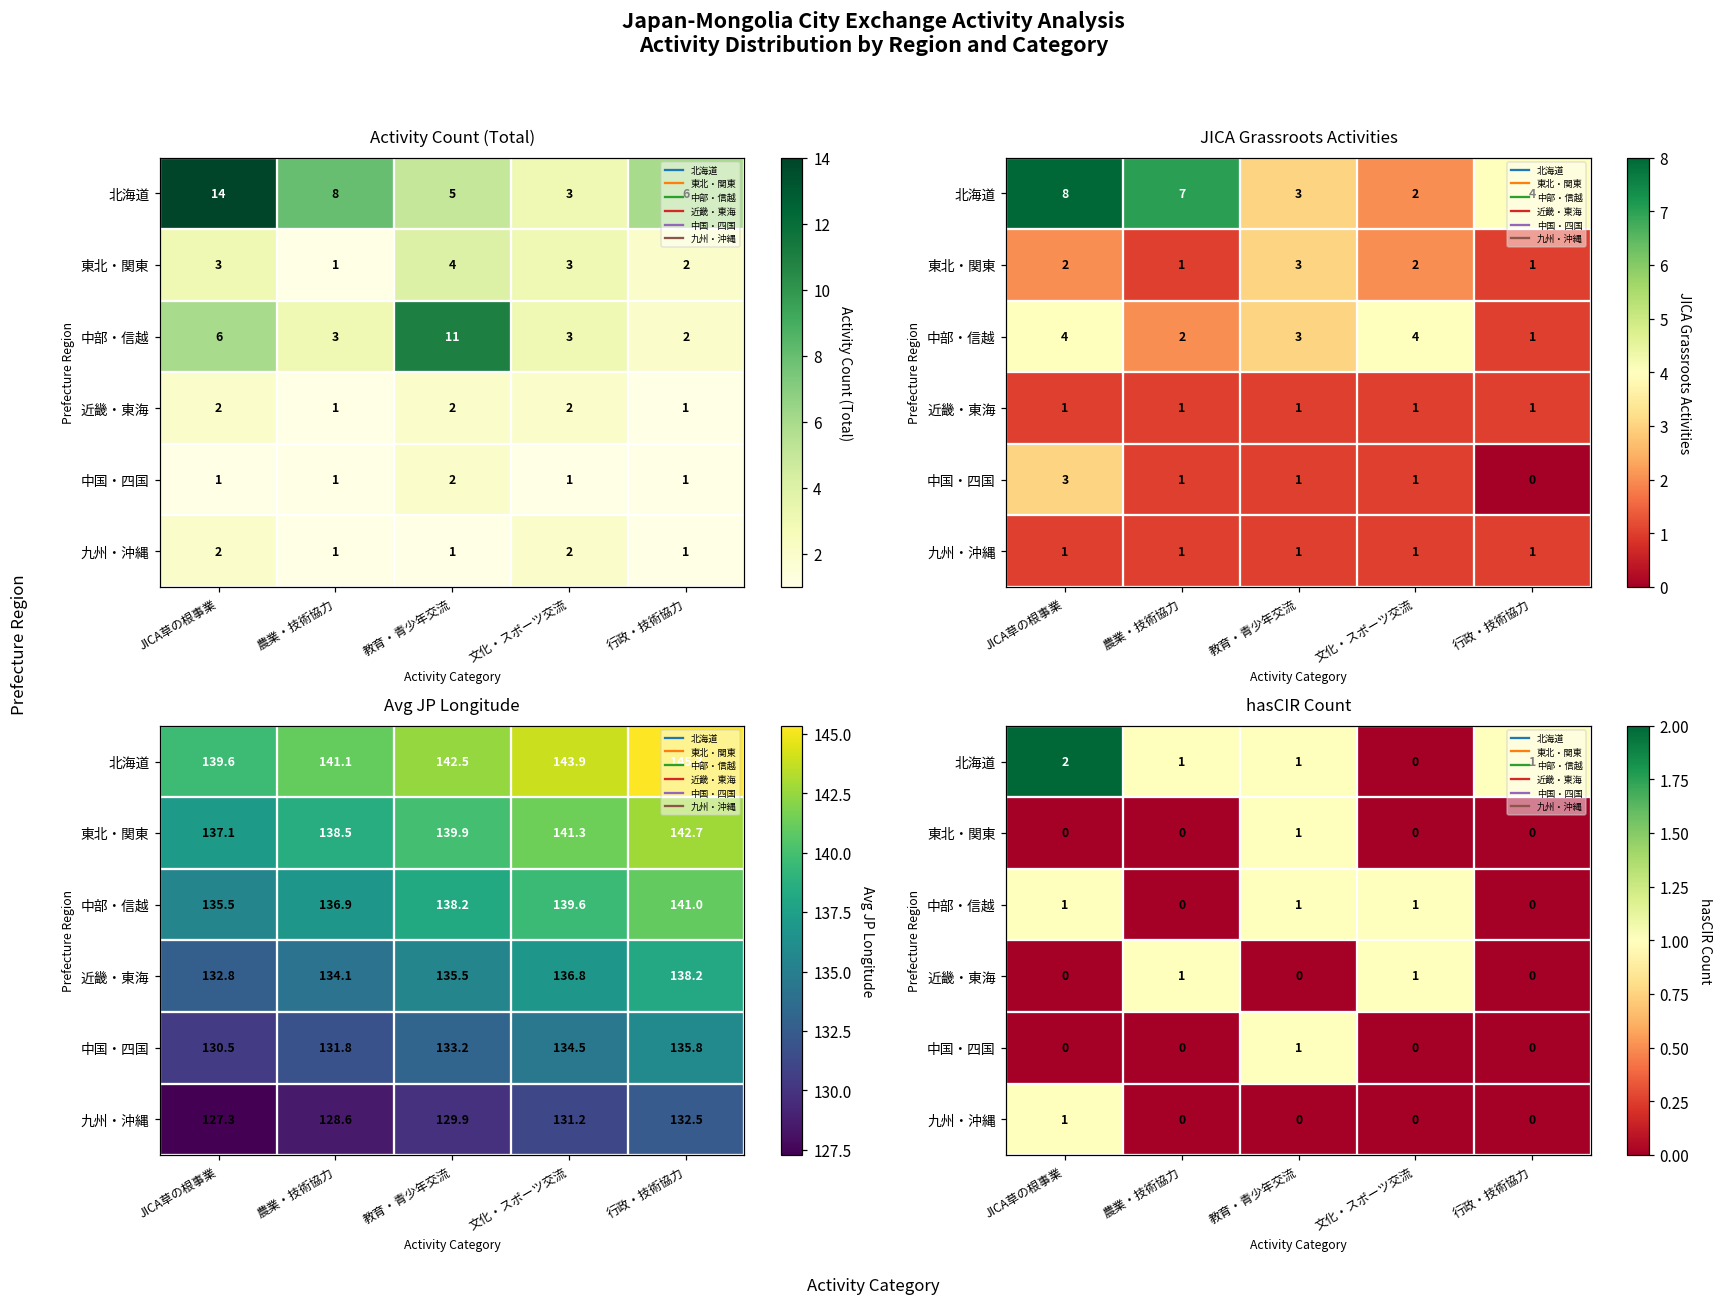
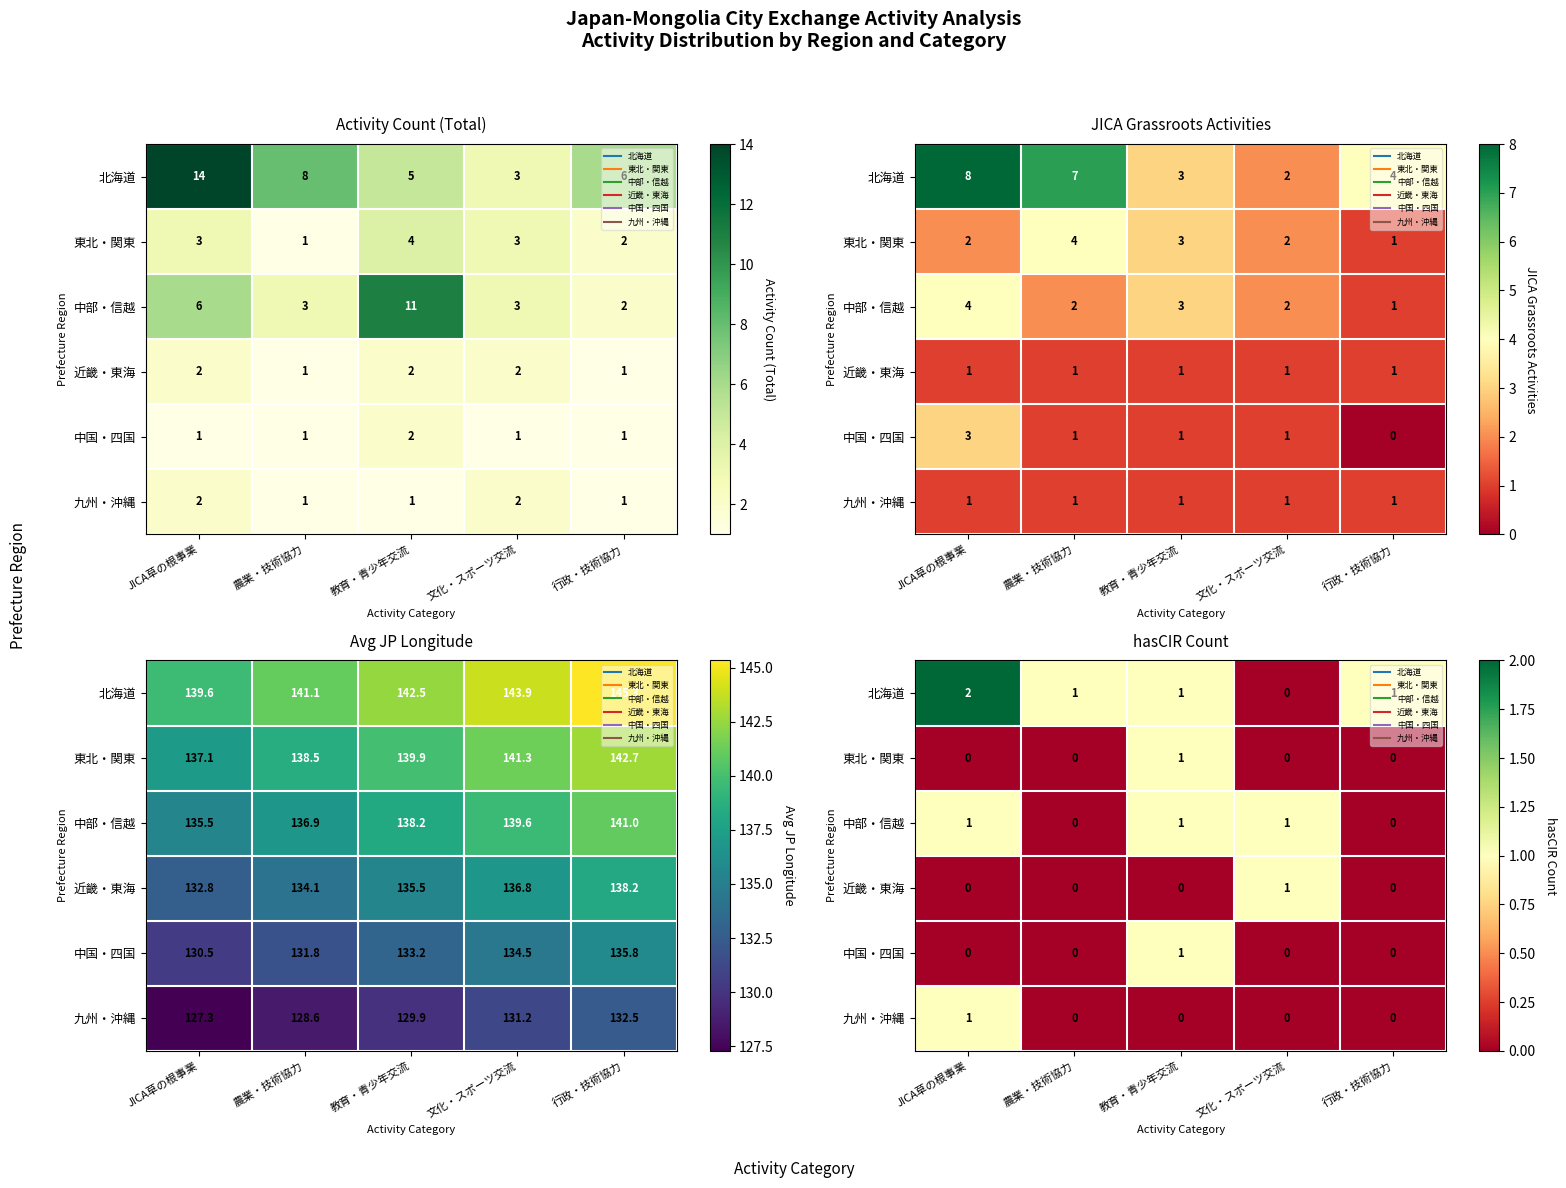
  {
    "Activity Count (Total)": {
      "北海道": {
        "JICA草の根事業": 14,
        "農業・技術協力": 8,
        "教育・青少年交流": 5,
        "文化・スポーツ交流": 3
      },
      "東北・関東": {
        "JICA草の根事業": 3,
        "農業・技術協力": 1,
        "教育・青少年交流": 4,
        "文化・スポーツ交流": 3,
        "行政・技術協力": 2
      },
      "中部・信越": {
        "JICA草の根事業": 6,
        "農業・技術協力": 3,
        "教育・青少年交流": 11,
        "文化・スポーツ交流": 3,
        "行政・技術協力": 2
      },
      "近畿・東海": {
        "JICA草の根事業": 2,
        "農業・技術協力": 1,
        "教育・青少年交流": 2,
        "文化・スポーツ交流": 2,
        "行政・技術協力": 1
      },
      "中国・四国": {
        "JICA草の根事業": 1,
        "農業・技術協力": 1,
        "教育・青少年交流": 2,
        "文化・スポーツ交流": 1,
        "行政・技術協力": 1
      },
      "九州・沖縄": {
        "JICA草の根事業": 2,
        "農業・技術協力": 1,
        "教育・青少年交流": 1,
        "文化・スポーツ交流": 2,
        "行政・技術協力": 1
      }
    },
    "JICA Grassroots Activities": {
      "北海道": {
        "JICA草の根事業": 8,
        "農業・技術協力": 7,
        "教育・青少年交流": 3,
        "文化・スポーツ交流": 2
      },
      "東北・関東": {
        "JICA草の根事業": 2,
-       "農業・技術協力": 1,
+       "農業・技術協力": 4,
        "教育・青少年交流": 3,
        "文化・スポーツ交流": 2,
        "行政・技術協力": 1
      },
      "中部・信越": {
        "JICA草の根事業": 4,
        "農業・技術協力": 2,
        "教育・青少年交流": 3,
-       "文化・スポーツ交流": 4,
+       "文化・スポーツ交流": 2,
        "行政・技術協力": 1
      },
      "近畿・東海": {
        "JICA草の根事業": 1,
        "農業・技術協力": 1,
        "教育・青少年交流": 1,
        "文化・スポーツ交流": 1,
        "行政・技術協力": 1
      },
      "中国・四国": {
        "JICA草の根事業": 3,
        "農業・技術協力": 1,
        "教育・青少年交流": 1,
        "文化・スポーツ交流": 1,
        "行政・技術協力": 0
      },
      "九州・沖縄": {
        "JICA草の根事業": 1,
        "農業・技術協力": 1,
        "教育・青少年交流": 1,
        "文化・スポーツ交流": 1,
        "行政・技術協力": 1
      }
    },
    "Avg JP Longitude": {
      "北海道": {
        "JICA草の根事業": 139.6,
        "農業・技術協力": 141.1,
        "教育・青少年交流": 142.5,
        "文化・スポーツ交流": 143.9
      },
      "東北・関東": {
        "JICA草の根事業": 137.1,
        "農業・技術協力": 138.5,
        "教育・青少年交流": 139.9,
        "文化・スポーツ交流": 141.3,
        "行政・技術協力": 142.7
      },
      "中部・信越": {
        "JICA草の根事業": 135.5,
        "農業・技術協力": 136.9,
        "教育・青少年交流": 138.2,
        "文化・スポーツ交流": 139.6,
        "行政・技術協力": 141.0
      },
      "近畿・東海": {
        "JICA草の根事業": 132.8,
        "農業・技術協力": 134.1,
        "教育・青少年交流": 135.5,
        "文化・スポーツ交流": 136.8,
        "行政・技術協力": 138.2
      },
      "中国・四国": {
        "JICA草の根事業": 130.5,
        "農業・技術協力": 131.8,
        "教育・青少年交流": 133.2,
        "文化・スポーツ交流": 134.5,
        "行政・技術協力": 135.8
      },
      "九州・沖縄": {
        "JICA草の根事業": 127.3,
        "農業・技術協力": 128.6,
        "教育・青少年交流": 129.9,
        "文化・スポーツ交流": 131.2,
        "行政・技術協力": 132.5
      }
    },
    "hasCIR Count": {
      "北海道": {
        "JICA草の根事業": 2,
        "農業・技術協力": 1,
        "教育・青少年交流": 1,
        "文化・スポーツ交流": 0
      },
      "東北・関東": {
        "JICA草の根事業": 0,
        "農業・技術協力": 0,
        "教育・青少年交流": 1,
        "文化・スポーツ交流": 0,
        "行政・技術協力": 0
      },
      "中部・信越": {
        "JICA草の根事業": 1,
        "農業・技術協力": 0,
        "教育・青少年交流": 1,
        "文化・スポーツ交流": 1,
        "行政・技術協力": 0
      },
      "近畿・東海": {
        "JICA草の根事業": 0,
-       "農業・技術協力": 1,
+       "農業・技術協力": 0,
        "教育・青少年交流": 0,
        "文化・スポーツ交流": 1,
        "行政・技術協力": 0
      },
      "中国・四国": {
        "JICA草の根事業": 0,
        "農業・技術協力": 0,
        "教育・青少年交流": 1,
        "文化・スポーツ交流": 0,
        "行政・技術協力": 0
      },
      "九州・沖縄": {
        "JICA草の根事業": 1,
        "農業・技術協力": 0,
        "教育・青少年交流": 0,
        "文化・スポーツ交流": 0,
        "行政・技術協力": 0
      }
    }
  }
